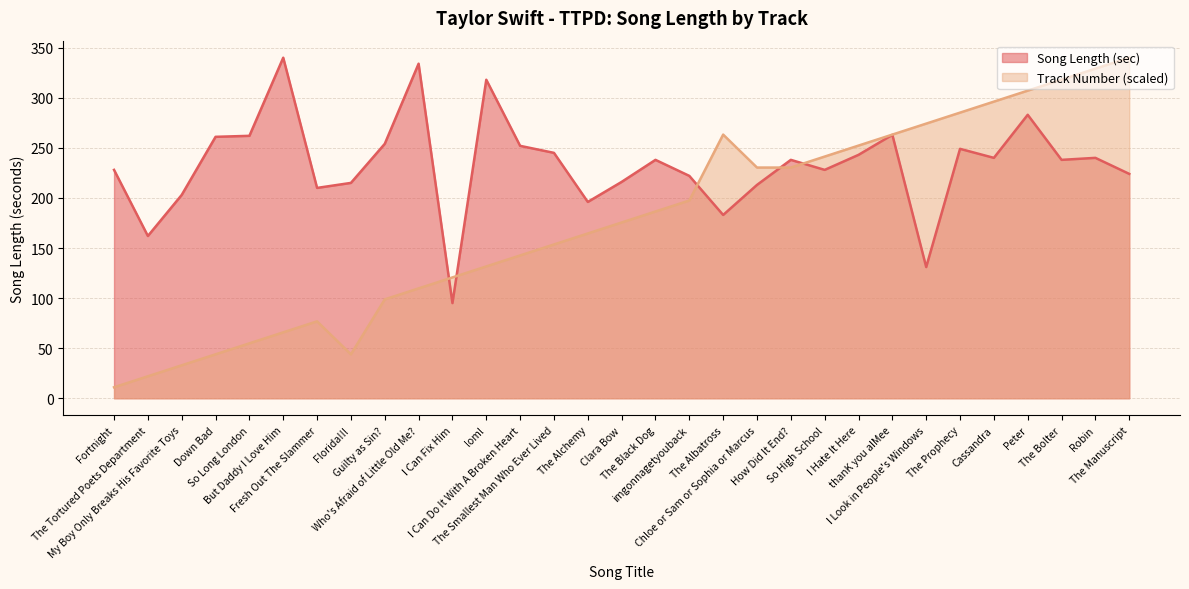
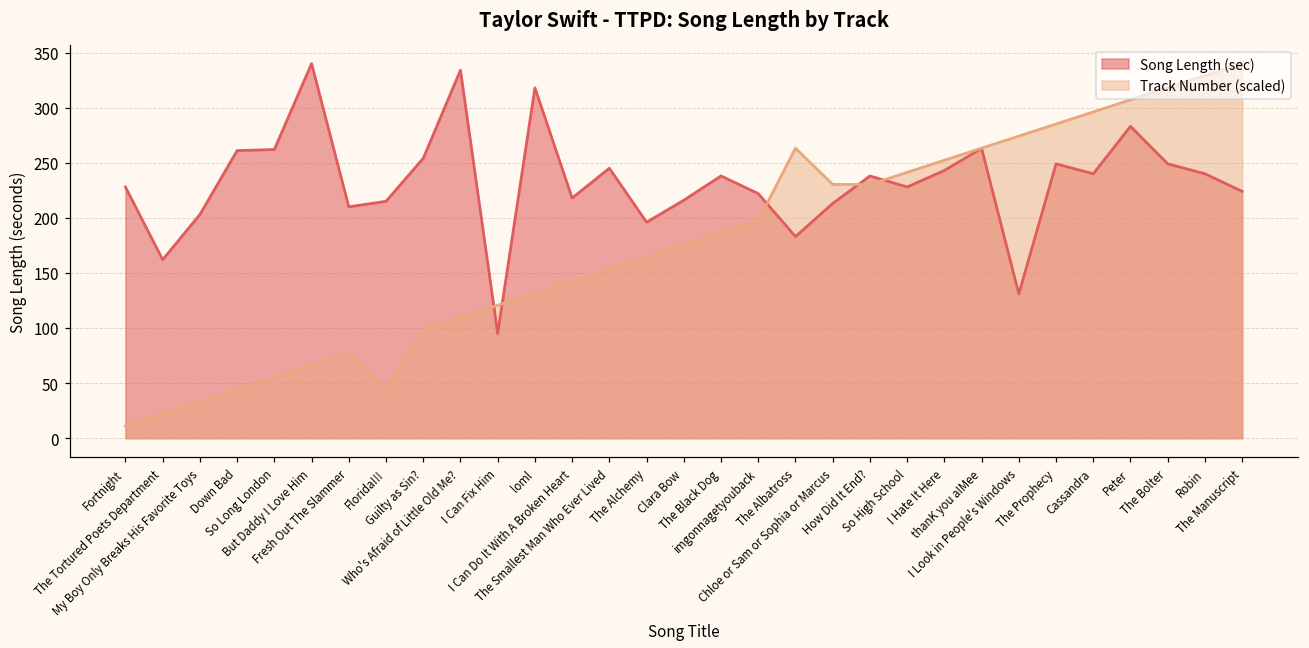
  {
    "Song Length (sec)": {
      "Fortnight": 228,
      "The Tortured Poets Department": 162,
      "My Boy Only Breaks His Favorite Toys": 203,
      "Down Bad": 261,
      "So Long London": 262,
      "But Daddy I Love Him": 340,
      "Fresh Out The Slammer": 210,
      "Florida!!!": 215,
      "Guilty as Sin?": 254,
      "Who's Afraid of Little Old Me?": 334,
      "I Can Fix Him": 95,
      "loml": 318,
-     "I Can Do It With A Broken Heart": 252,
+     "I Can Do It With A Broken Heart": 218,
      "The Smallest Man Who Ever Lived": 245,
      "The Alchemy": 196,
      "Clara Bow": 216,
      "The Black Dog": 238,
      "imgonnagetyouback": 222,
      "The Albatross": 183,
      "Chloe or Sam or Sophia or Marcus": 213,
      "How Did It End?": 238,
      "So High School": 228,
      "I Hate It Here": 243,
      "I Look in People's Windows": 131,
      "The Prophecy": 249,
      "Cassandra": 240,
      "Peter": 283,
-     "The Bolter": 238,
+     "The Bolter": 249,
      "Robin": 240,
      "The Manuscript": 224
    },
    "Track Number (scaled)": {
      "Fortnight": 11,
      "The Tortured Poets Department": 22,
      "My Boy Only Breaks His Favorite Toys": 33,
      "Down Bad": 44,
      "So Long London": 55,
      "But Daddy I Love Him": 66,
      "Fresh Out The Slammer": 77,
      "Florida!!!": 44,
      "Guilty as Sin?": 99,
      "Who's Afraid of Little Old Me?": 110,
      "I Can Fix Him": 121,
      "loml": 132,
      "I Can Do It With A Broken Heart": 143,
      "The Smallest Man Who Ever Lived": 154,
      "The Alchemy": 165,
      "Clara Bow": 175,
      "The Black Dog": 186,
      "imgonnagetyouback": 197,
      "The Albatross": 263,
      "Chloe or Sam or Sophia or Marcus": 230,
      "How Did It End?": 230,
      "So High School": 241,
      "I Hate It Here": 252,
      "I Look in People's Windows": 274,
      "The Prophecy": 285,
      "Cassandra": 296,
      "Peter": 307
    }
  }
